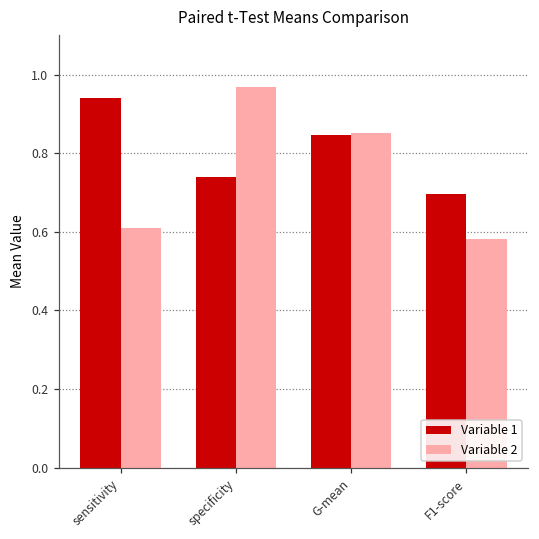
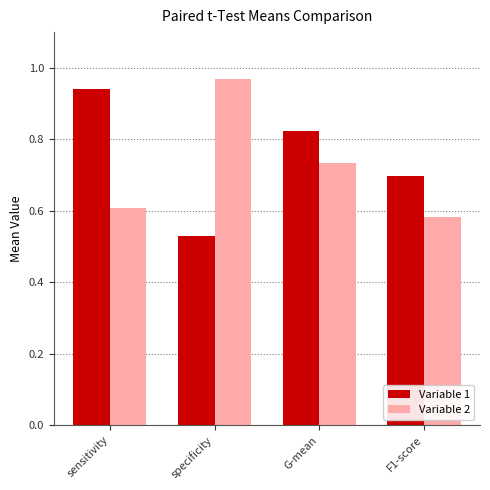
  {
    "Variable 1": {
      "sensitivity": 0.94,
-     "specificity": 0.74,
-     "G-mean": 0.85,
+     "specificity": 0.53,
+     "G-mean": 0.82,
      "F1-score": 0.70
    },
    "Variable 2": {
      "sensitivity": 0.61,
      "specificity": 0.97,
-     "G-mean": 0.85,
+     "G-mean": 0.73,
      "F1-score": 0.58
    }
  }
